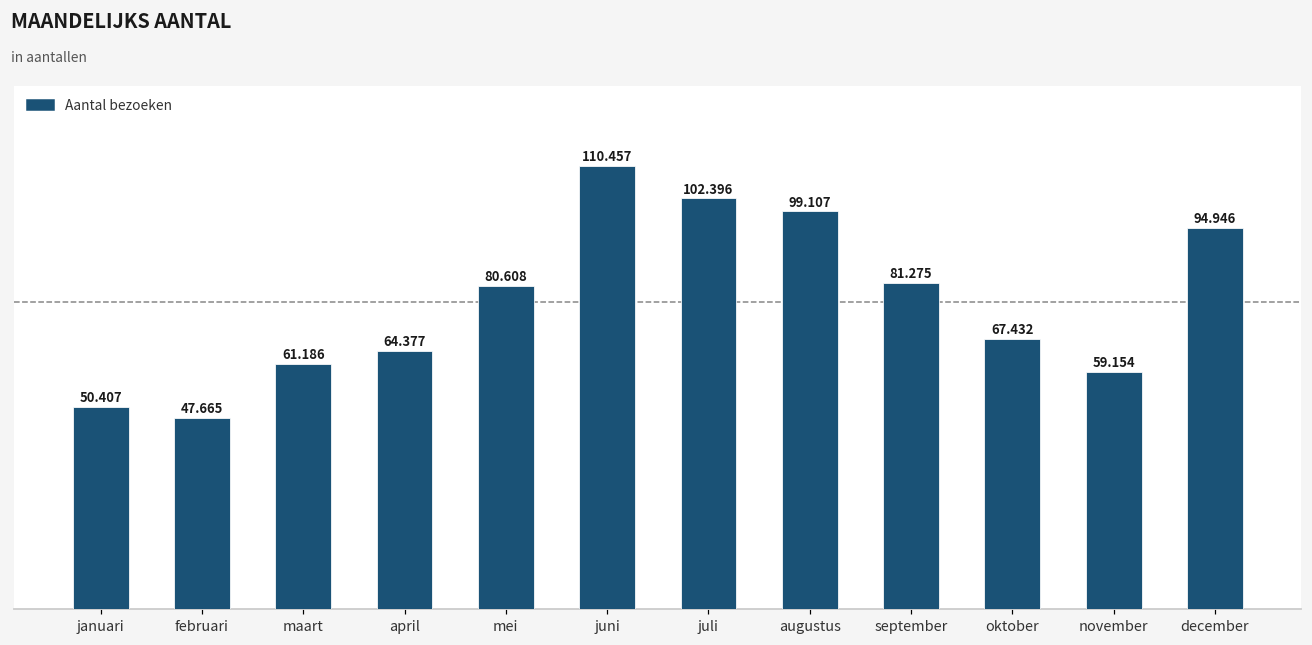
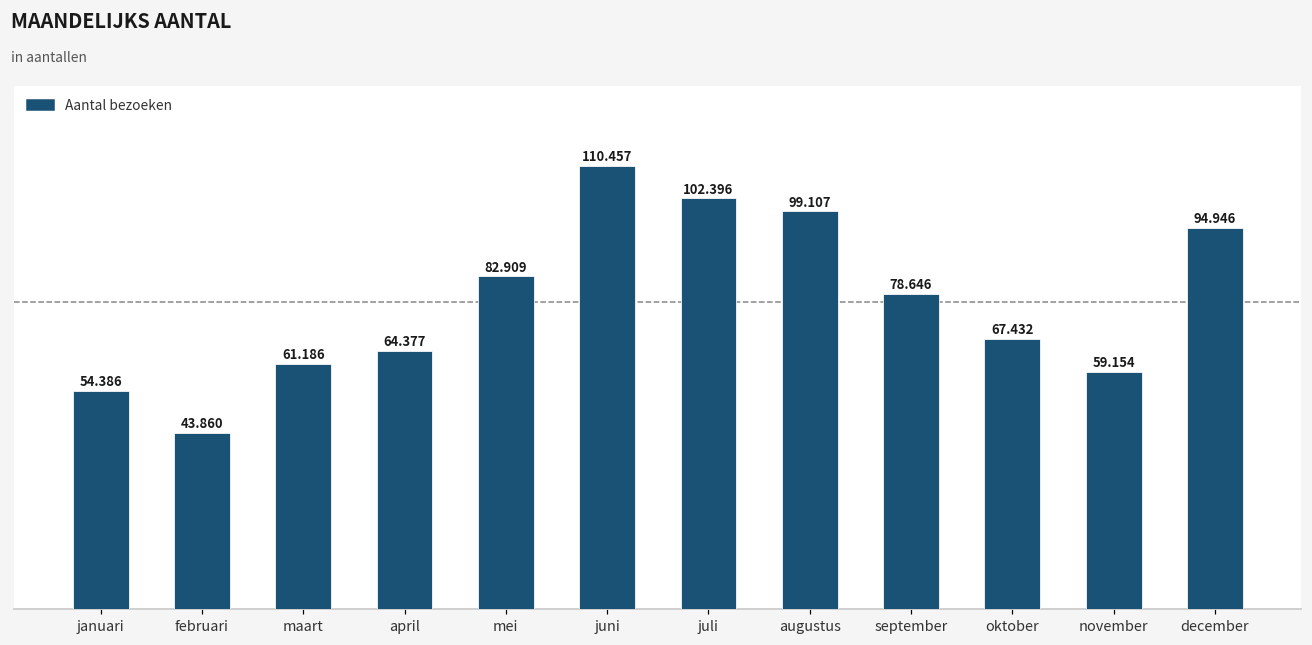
  {
-   "januari": 50.407,
-   "februari": 47.665,
-   "mei": 80.608,
-   "september": 81.275
+   "januari": 54.386,
+   "februari": 43.860,
+   "mei": 82.909,
+   "september": 78.646
  }
